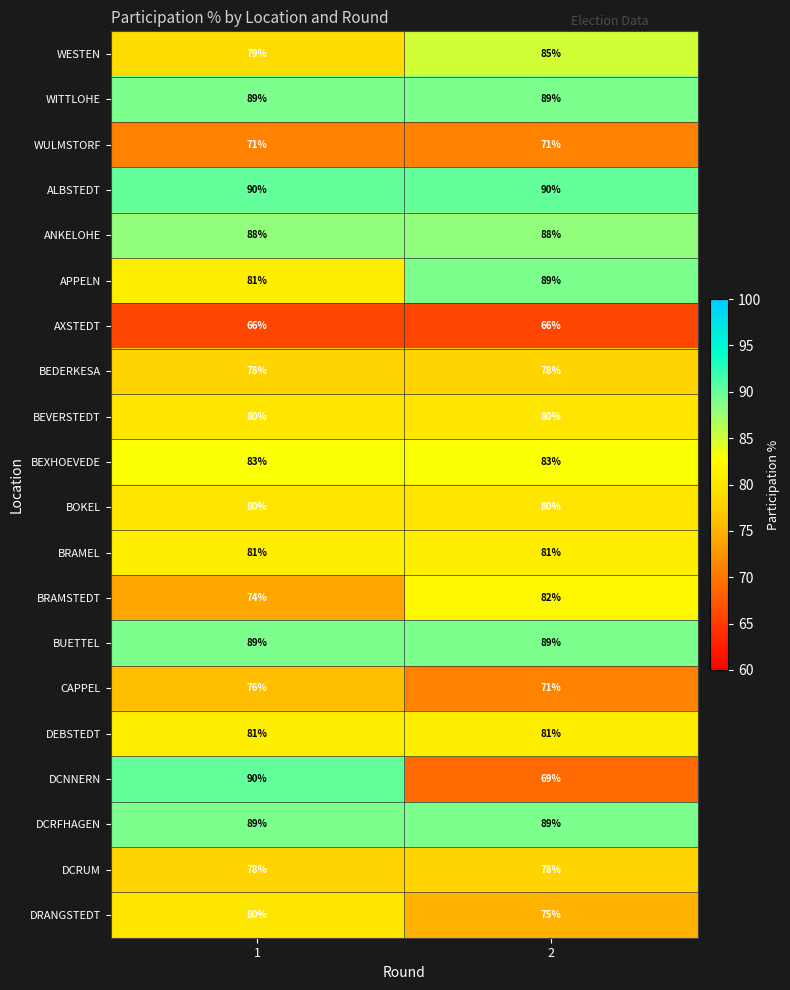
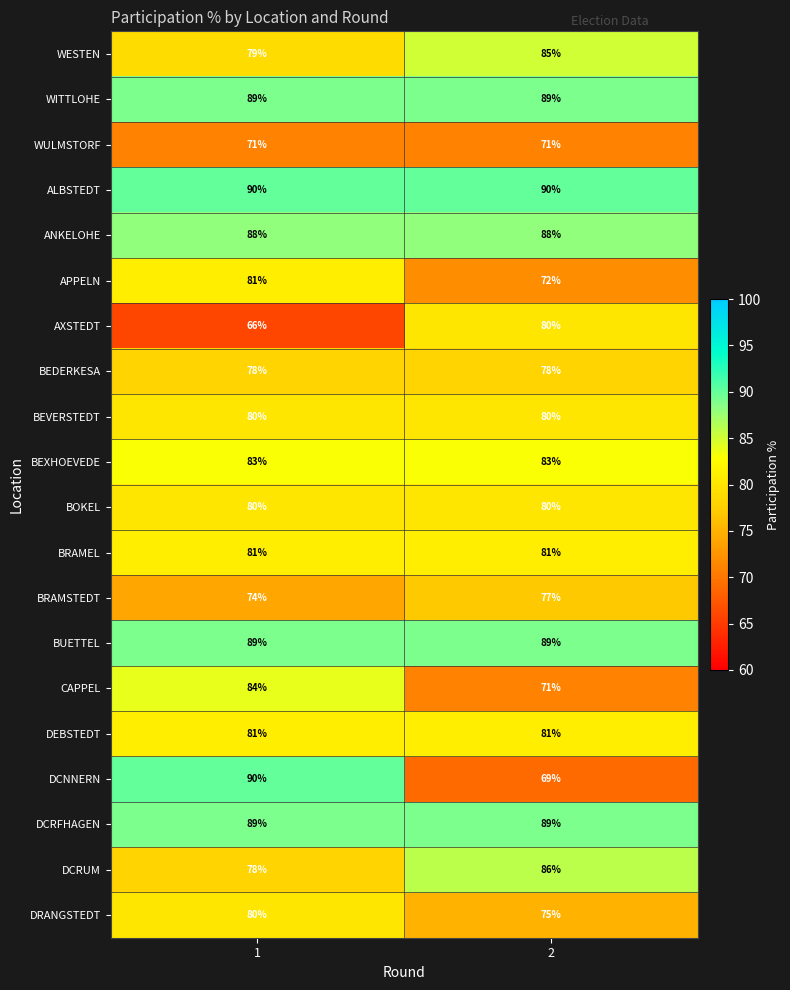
  {
    "WESTEN": {
      "1": "79%",
      "2": "85%"
    },
    "WITTLOHE": {
      "1": "89%",
      "2": "89%"
    },
    "WULMSTORF": {
      "1": "71%",
      "2": "71%"
    },
    "ALBSTEDT": {
      "1": "90%",
      "2": "90%"
    },
    "ANKELOHE": {
      "1": "88%",
      "2": "88%"
    },
    "APPELN": {
      "1": "81%",
-     "2": "89%"
+     "2": "72%"
    },
    "AXSTEDT": {
      "1": "66%",
-     "2": "66%"
+     "2": "80%"
    },
    "BEDERKESA": {
      "1": "78%",
      "2": "78%"
    },
    "BEVERSTEDT": {
      "1": "80%",
      "2": "80%"
    },
    "BEXHOEVEDE": {
      "1": "83%",
      "2": "83%"
    },
    "BOKEL": {
      "1": "80%",
      "2": "80%"
    },
    "BRAMEL": {
      "1": "81%",
      "2": "81%"
    },
    "BRAMSTEDT": {
      "1": "74%",
-     "2": "82%"
+     "2": "77%"
    },
    "BUETTEL": {
      "1": "89%",
      "2": "89%"
    },
    "CAPPEL": {
-     "1": "76%",
+     "1": "84%",
      "2": "71%"
    },
    "DEBSTEDT": {
      "1": "81%",
      "2": "81%"
    },
    "DCNNERN": {
      "1": "90%",
      "2": "69%"
    },
    "DCRFHAGEN": {
      "1": "89%",
      "2": "89%"
    },
    "DCRUM": {
      "1": "78%",
-     "2": "78%"
+     "2": "86%"
    },
    "DRANGSTEDT": {
      "1": "80%",
      "2": "75%"
    }
  }
